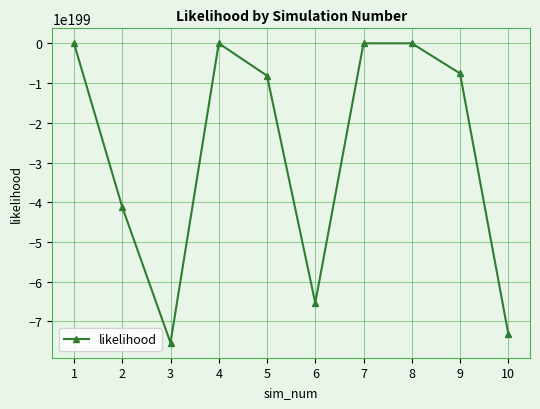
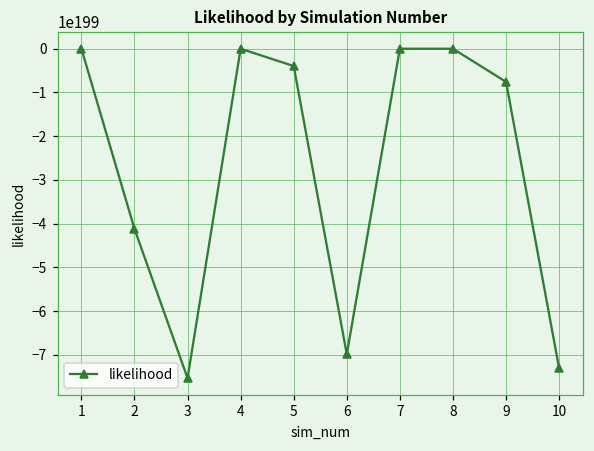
  {
    "1": 0,
    "2": -41000000000000000000000000000000000000000000000000000000000000000000000000000000000000000000000000000000000000000000000000000000000000000000000000000000000000000000000000000000000000000000000000000000,
    "3": -75000000000000000000000000000000000000000000000000000000000000000000000000000000000000000000000000000000000000000000000000000000000000000000000000000000000000000000000000000000000000000000000000000000,
    "4": 0,
-   "5": -8000000000000000000000000000000000000000000000000000000000000000000000000000000000000000000000000000000000000000000000000000000000000000000000000000000000000000000000000000000000000000000000000000000,
-   "6": -65000000000000000000000000000000000000000000000000000000000000000000000000000000000000000000000000000000000000000000000000000000000000000000000000000000000000000000000000000000000000000000000000000000,
+   "5": -4000000000000000000000000000000000000000000000000000000000000000000000000000000000000000000000000000000000000000000000000000000000000000000000000000000000000000000000000000000000000000000000000000000,
+   "6": -70000000000000000000000000000000000000000000000000000000000000000000000000000000000000000000000000000000000000000000000000000000000000000000000000000000000000000000000000000000000000000000000000000000,
    "7": 0,
    "8": 0,
    "9": -8000000000000000000000000000000000000000000000000000000000000000000000000000000000000000000000000000000000000000000000000000000000000000000000000000000000000000000000000000000000000000000000000000000,
    "10": -73000000000000000000000000000000000000000000000000000000000000000000000000000000000000000000000000000000000000000000000000000000000000000000000000000000000000000000000000000000000000000000000000000000
  }
